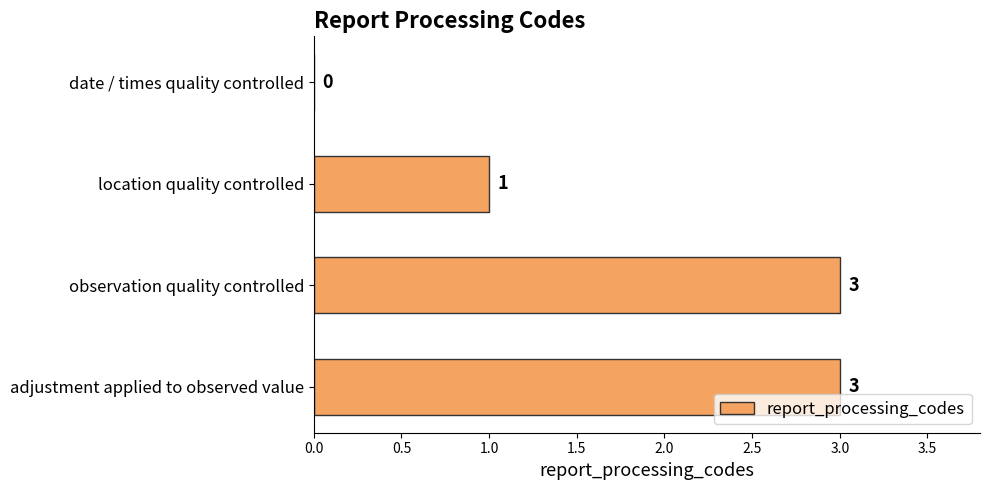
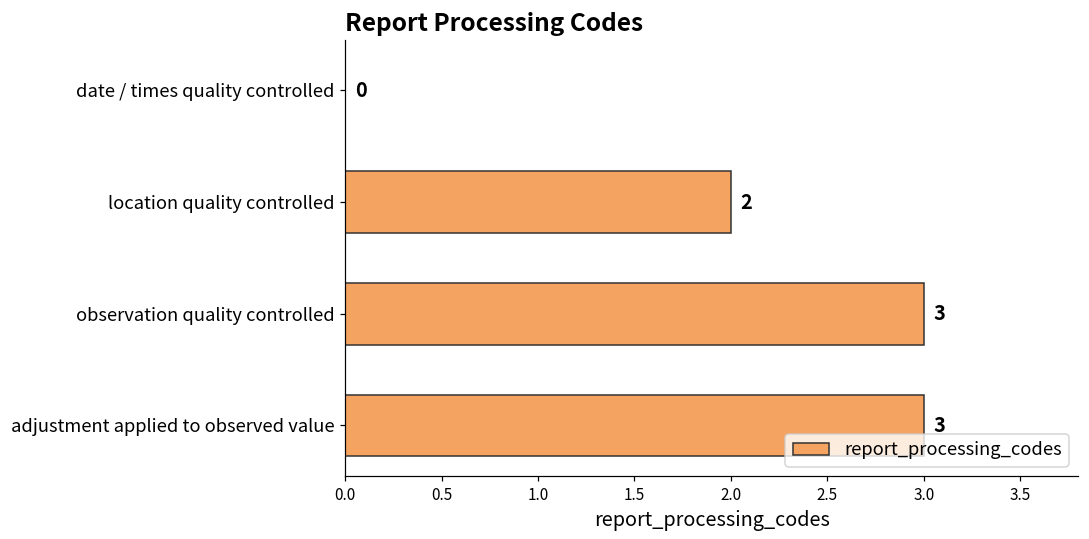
  {
    "date / times quality controlled": 0,
-   "location quality controlled": 1,
+   "location quality controlled": 2,
    "observation quality controlled": 3
  }
